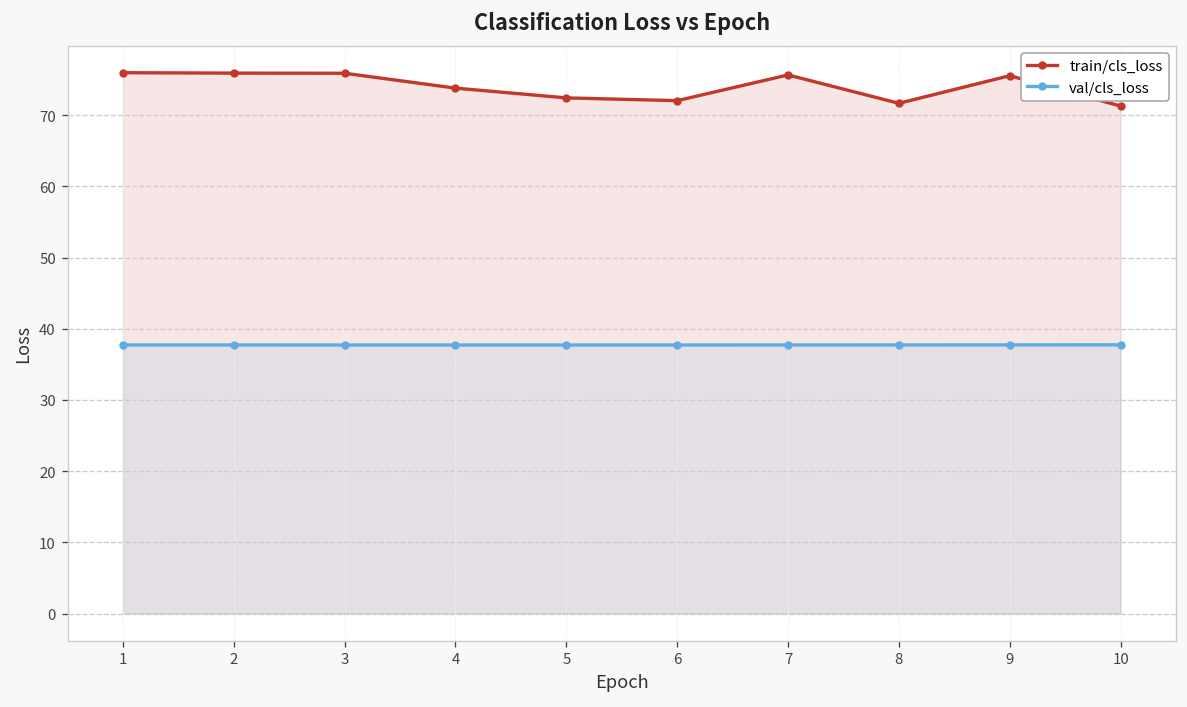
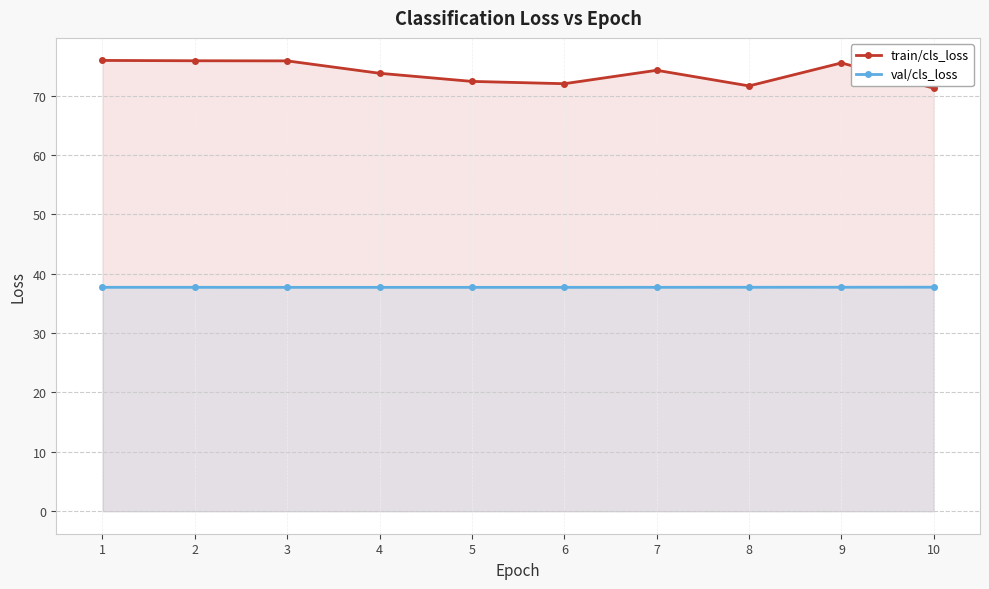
  {
    "train/cls_loss": {
      "1": 76,
      "2": 76,
      "3": 76,
      "4": 74,
      "5": 72,
      "6": 72,
-     "7": 76,
+     "7": 74,
      "8": 72,
      "9": 76,
      "10": 71
    },
    "val/cls_loss": {
      "1": 38,
      "2": 38,
      "3": 38,
      "4": 38,
      "5": 38,
      "6": 38,
      "7": 38,
      "8": 38,
      "9": 38,
      "10": 38
    }
  }
